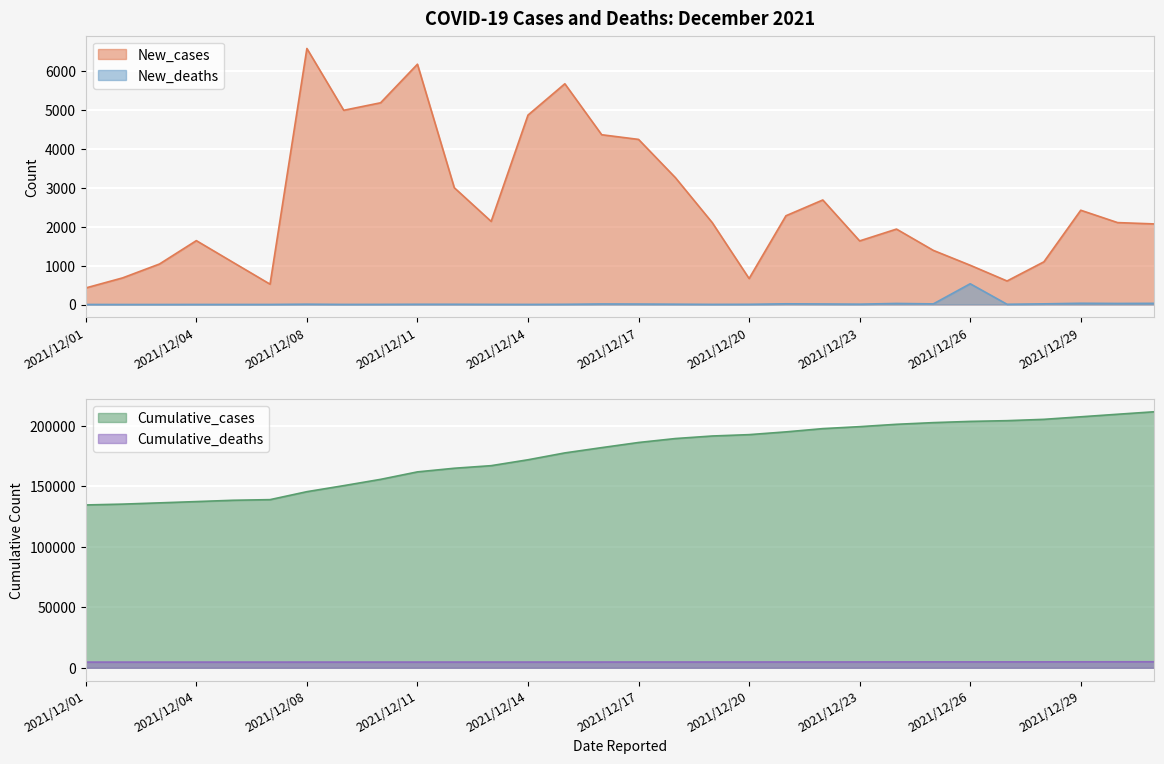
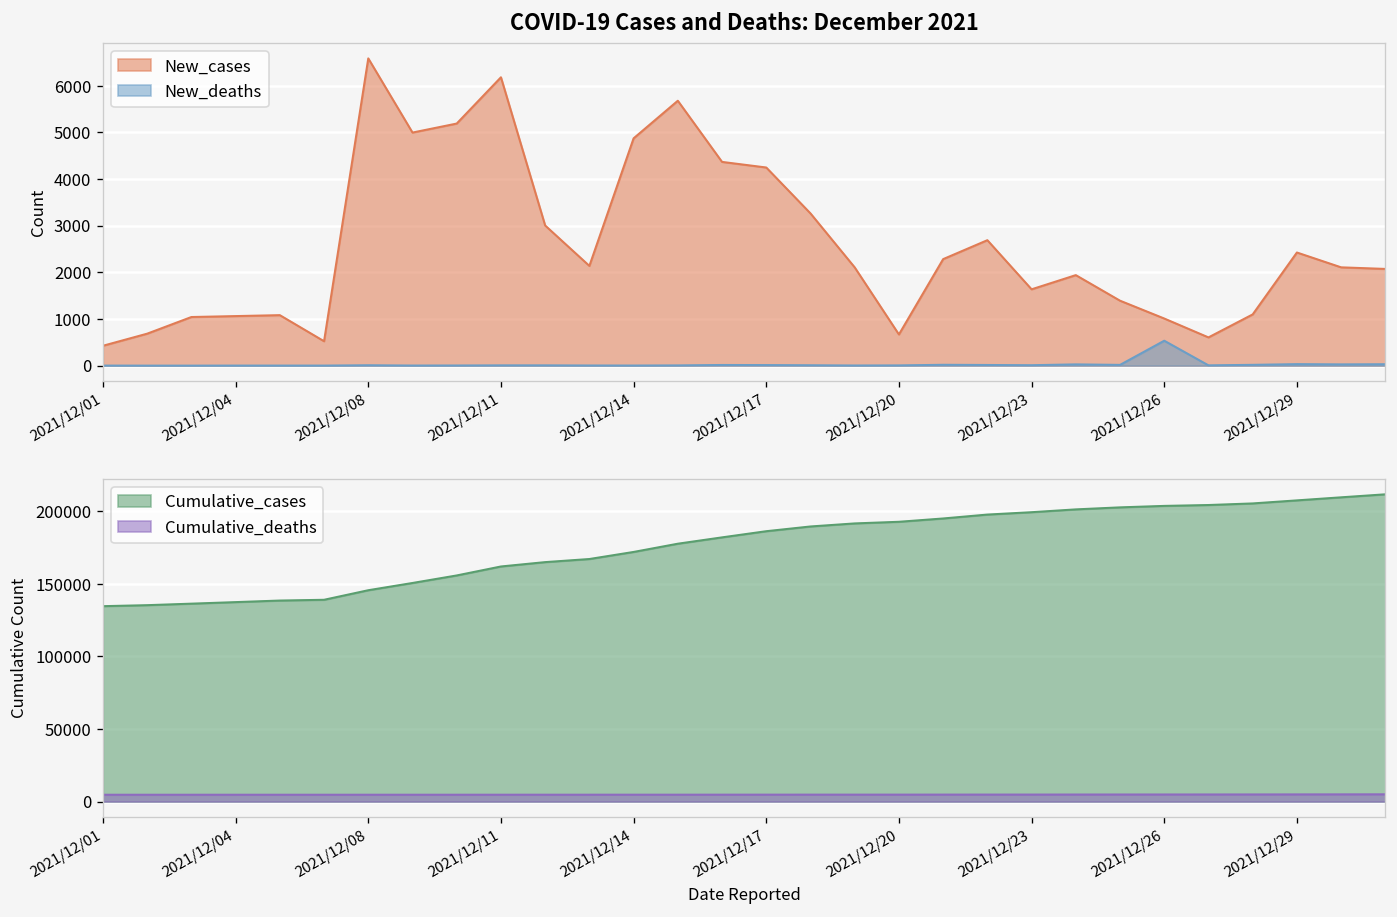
  {
    "COVID-19 Cases and Deaths: December 2021": {
      "New_cases": {
        "2021/12/01": 400,
-       "2021/12/04": 1600,
+       "2021/12/04": 1100,
        "2021/12/08": 6600,
        "2021/12/11": 6200,
        "2021/12/14": 4900,
        "2021/12/17": 4200,
        "2021/12/20": 700,
        "2021/12/23": 1600,
        "2021/12/26": 1000,
        "2021/12/29": 2400
      },
      "New_deaths": {
        "2021/12/01": 0,
        "2021/12/04": 0,
        "2021/12/08": 0,
        "2021/12/11": 0,
        "2021/12/14": 0,
        "2021/12/17": 0,
        "2021/12/20": 0,
        "2021/12/23": 0,
        "2021/12/26": 500,
        "2021/12/29": 0
      }
    }
  }
